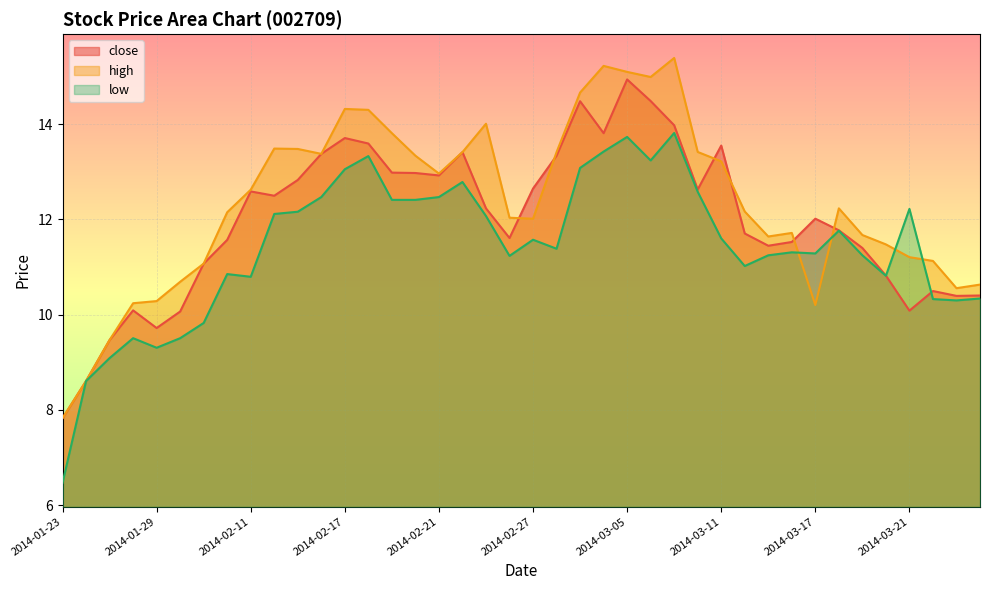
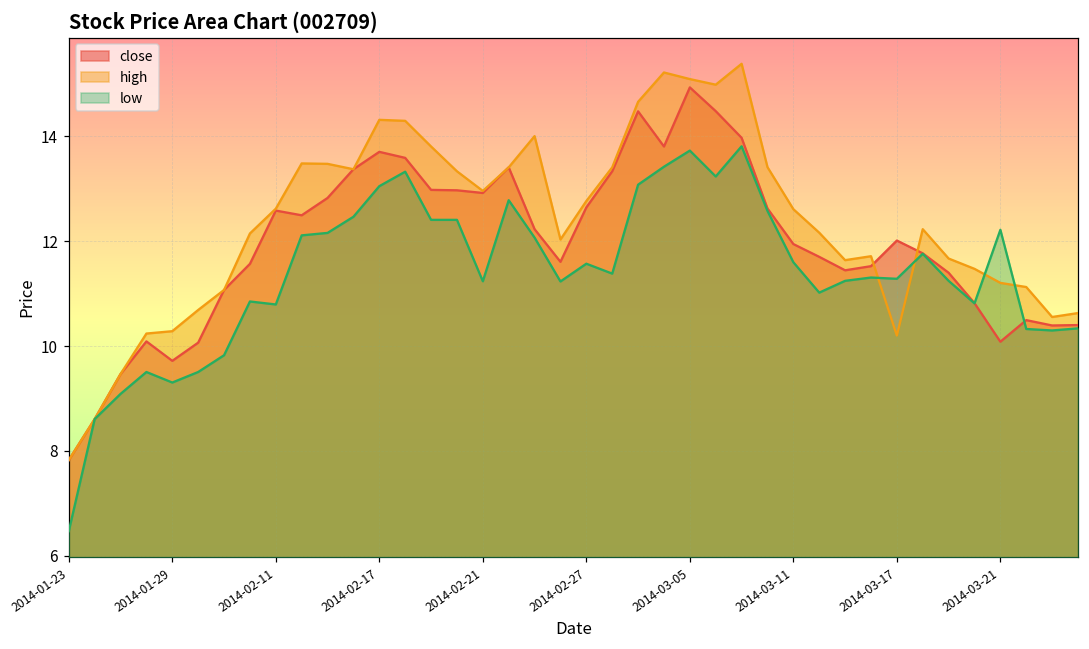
  {
    "close": {
      "2014-01-29": 9.7,
      "2014-02-17": 13.7,
      "2014-02-27": 12.6,
      "2014-03-05": 14.9,
-     "2014-03-11": 13.5,
+     "2014-03-11": 11.9,
      "2014-03-17": 12.0,
      "2014-03-21": 10.1
    },
    "high": {
      "2014-01-29": 10.3,
      "2014-02-17": 14.3,
-     "2014-02-27": 12.0,
+     "2014-02-27": 12.8,
      "2014-03-05": 15.1,
-     "2014-03-11": 13.2,
+     "2014-03-11": 12.6,
      "2014-03-17": 10.2,
      "2014-03-21": 11.2
    },
    "low": {
      "2014-01-23": 6.5,
      "2014-01-29": 9.3,
      "2014-02-11": 10.8,
      "2014-02-17": 13.1,
-     "2014-02-21": 12.5,
+     "2014-02-21": 11.2,
      "2014-02-27": 11.6,
      "2014-03-05": 13.7,
      "2014-03-11": 11.6,
      "2014-03-17": 11.3,
      "2014-03-21": 12.2
    }
  }
